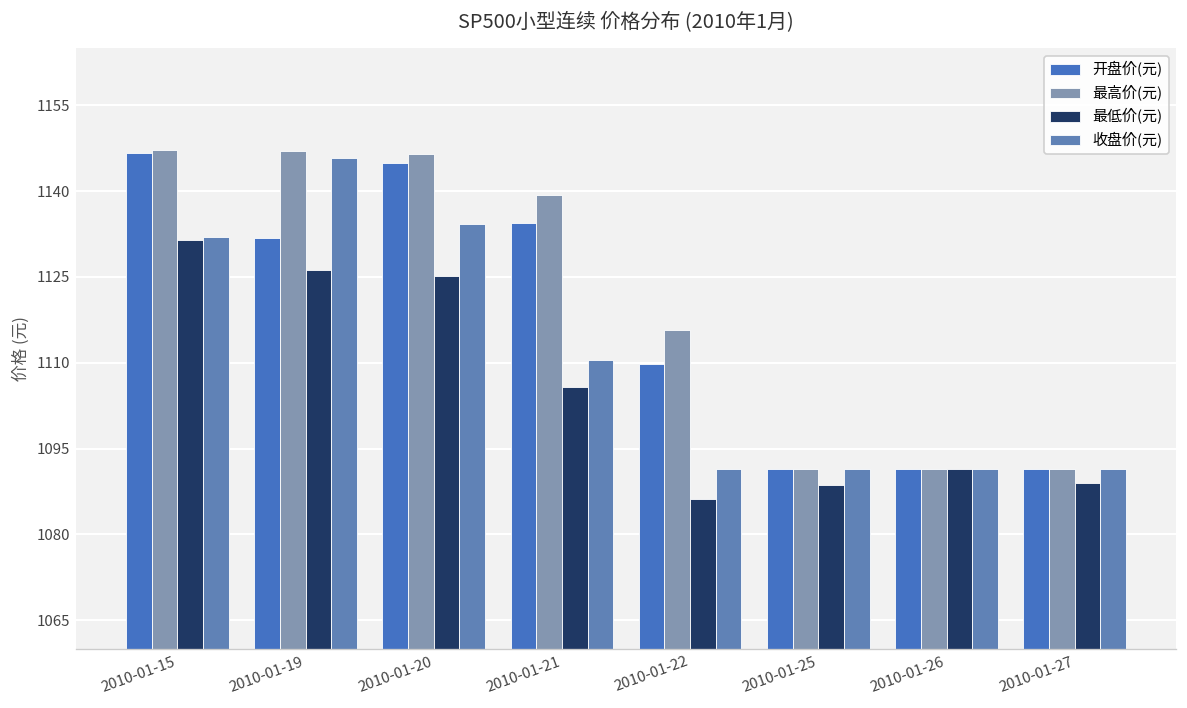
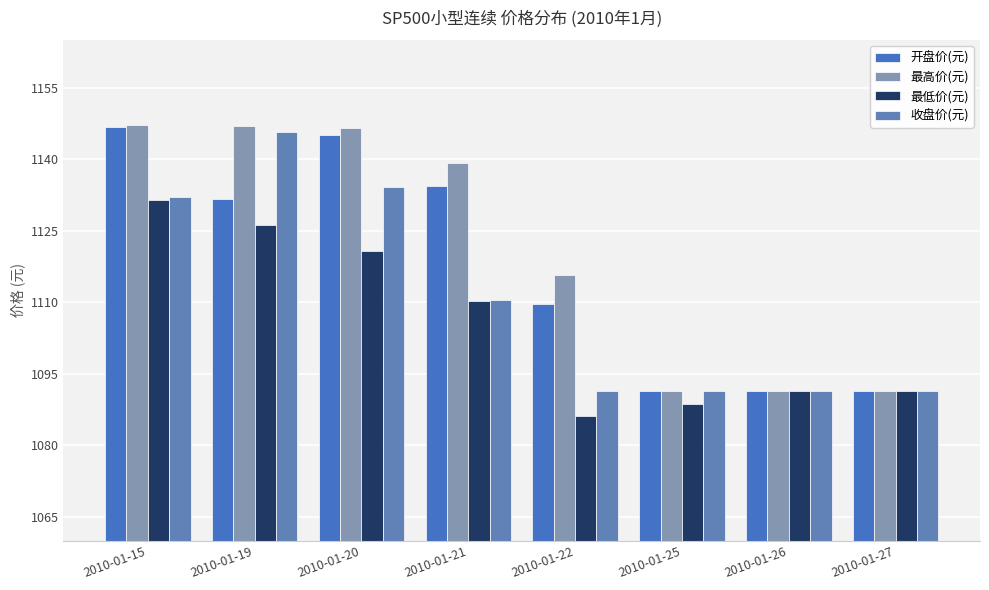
  {
    "最低价(元)": {
      "2010-01-15": 1131,
      "2010-01-19": 1126,
-     "2010-01-20": 1125,
-     "2010-01-21": 1106,
+     "2010-01-20": 1121,
+     "2010-01-21": 1110,
      "2010-01-22": 1086,
      "2010-01-25": 1089,
      "2010-01-26": 1092,
-     "2010-01-27": 1089
+     "2010-01-27": 1092
    }
  }
